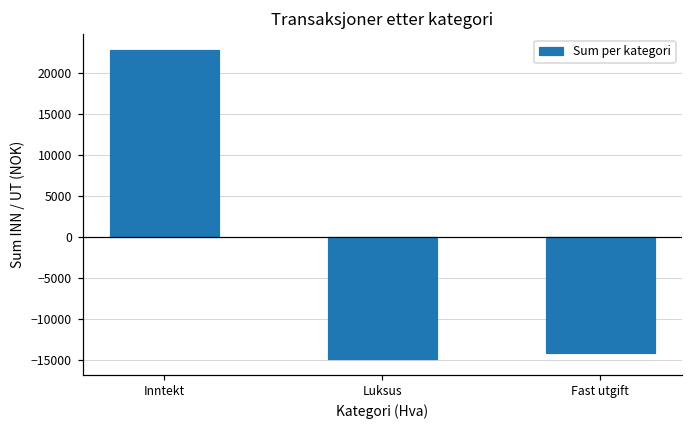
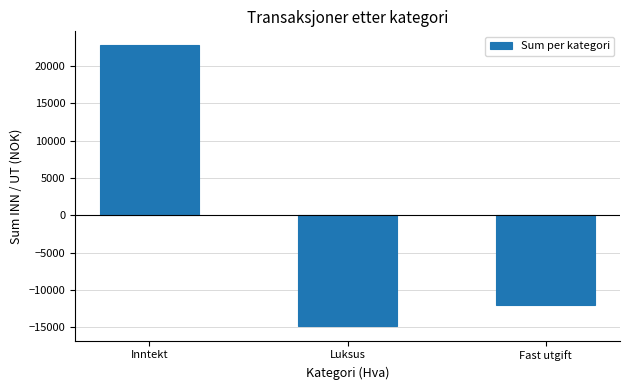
  {
    "Inntekt": 23000,
    "Luksus": -15000,
-   "Fast utgift": -14000
+   "Fast utgift": -12000
  }
